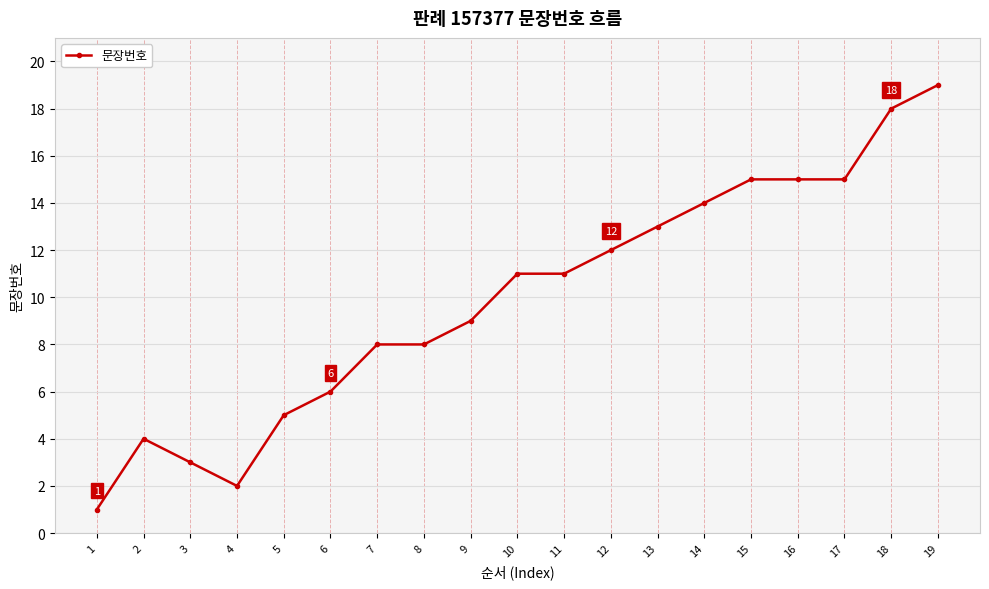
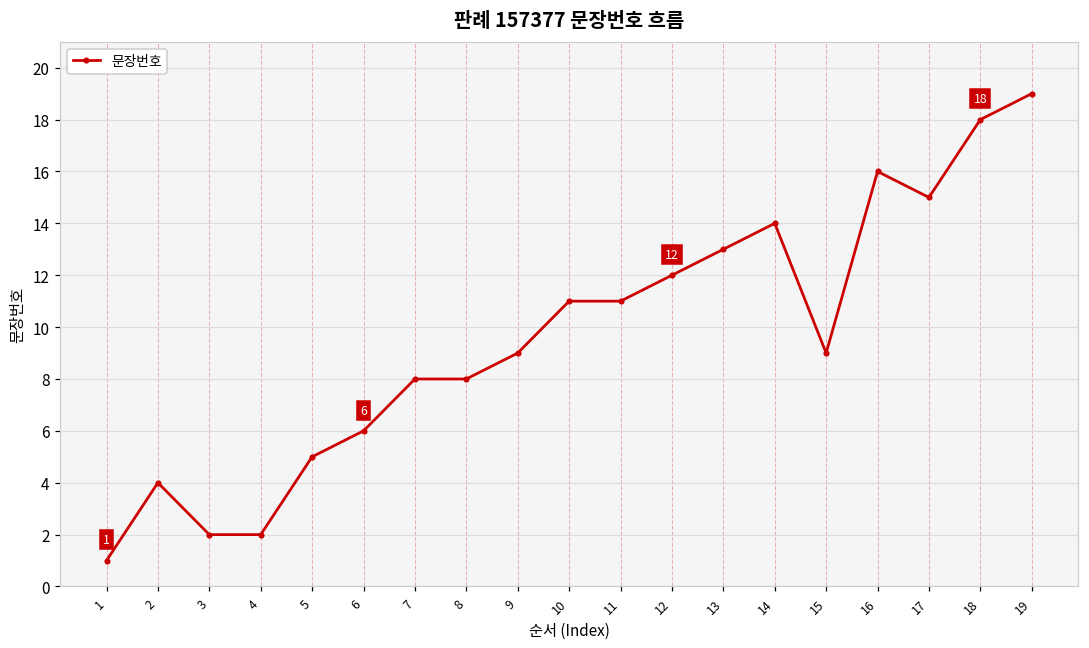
  {
    "2": 4,
-   "3": 3,
+   "3": 2,
    "4": 2,
    "5": 5,
    "7": 8,
    "8": 8,
    "9": 9,
    "10": 11,
    "11": 11,
    "13": 13,
    "14": 14,
-   "15": 15,
-   "16": 15,
+   "15": 9,
+   "16": 16,
    "17": 15,
    "19": 19
  }
